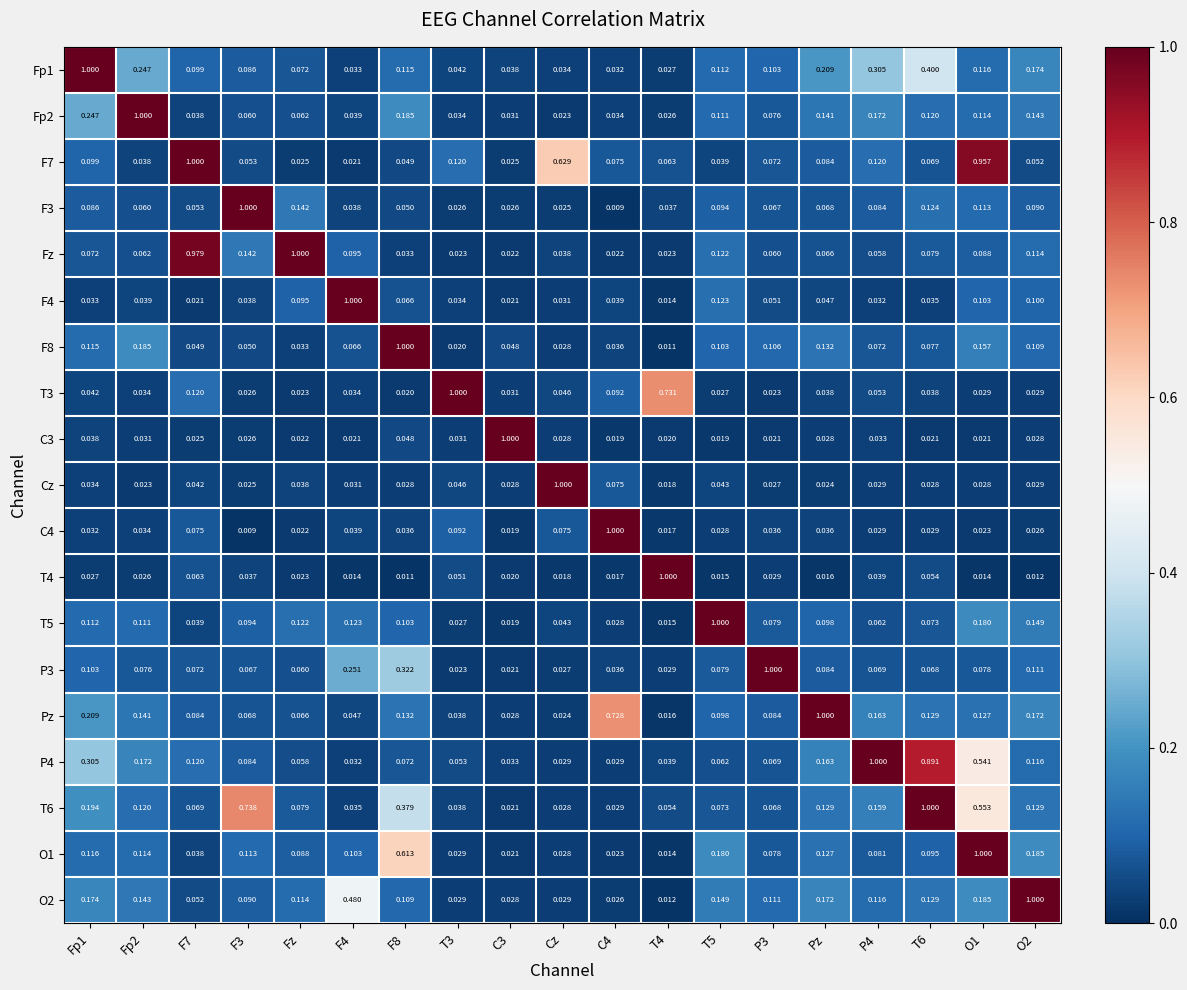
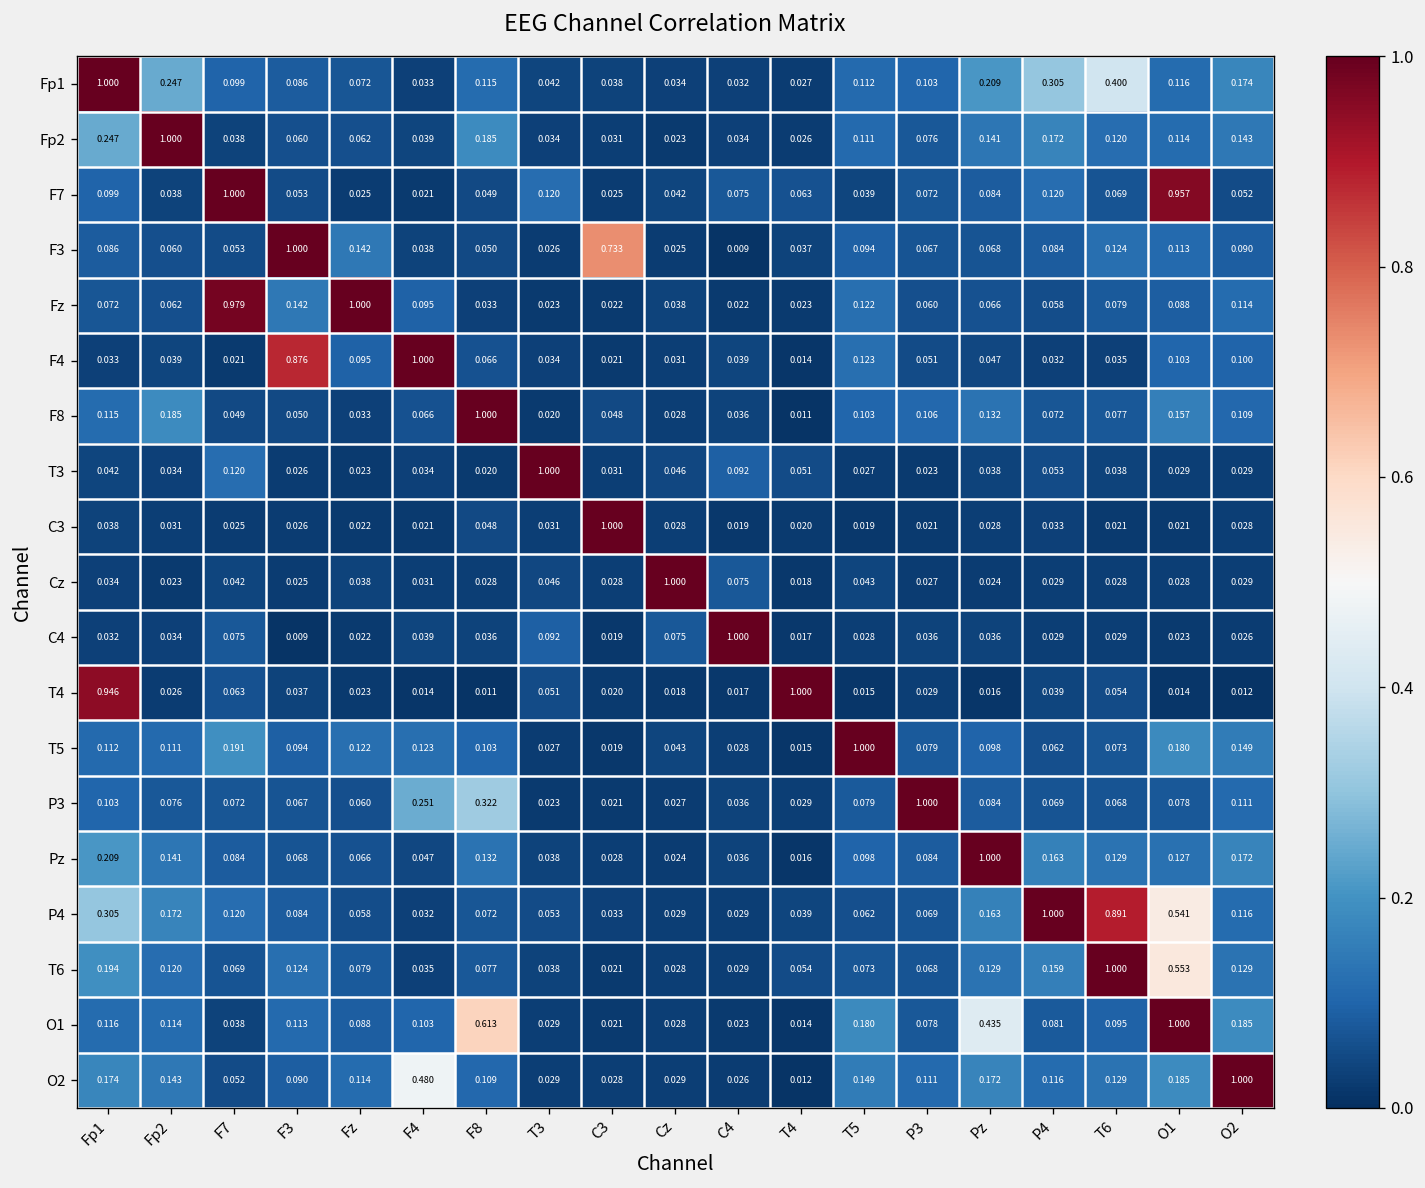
  {
    "F7": {
      "Fp1": 0.099,
      "Fp2": 0.038,
      "F7": 1.000,
      "F3": 0.053,
      "Fz": 0.025,
      "F4": 0.021,
      "F8": 0.049,
      "T3": 0.120,
      "C3": 0.025,
-     "Cz": 0.629,
+     "Cz": 0.042,
      "C4": 0.075,
      "T4": 0.063,
      "T5": 0.039,
      "P3": 0.072,
      "Pz": 0.084,
      "P4": 0.120,
      "T6": 0.069,
      "O1": 0.957,
      "O2": 0.052
    },
    "F3": {
      "Fp1": 0.086,
      "Fp2": 0.060,
      "F7": 0.053,
      "F3": 1.000,
      "Fz": 0.142,
      "F4": 0.038,
      "F8": 0.050,
      "T3": 0.026,
-     "C3": 0.026,
+     "C3": 0.733,
      "Cz": 0.025,
      "C4": 0.009,
      "T4": 0.037,
      "T5": 0.094,
      "P3": 0.067,
      "Pz": 0.068,
      "P4": 0.084,
      "T6": 0.124,
      "O1": 0.113,
      "O2": 0.090
    },
    "F4": {
      "Fp1": 0.033,
      "Fp2": 0.039,
      "F7": 0.021,
-     "F3": 0.038,
+     "F3": 0.876,
      "Fz": 0.095,
      "F4": 1.000,
      "F8": 0.066,
      "T3": 0.034,
      "C3": 0.021,
      "Cz": 0.031,
      "C4": 0.039,
      "T4": 0.014,
      "T5": 0.123,
      "P3": 0.051,
      "Pz": 0.047,
      "P4": 0.032,
      "T6": 0.035,
      "O1": 0.103,
      "O2": 0.100
    },
    "T3": {
      "Fp1": 0.042,
      "Fp2": 0.034,
      "F7": 0.120,
      "F3": 0.026,
      "Fz": 0.023,
      "F4": 0.034,
      "F8": 0.020,
      "T3": 1.000,
      "C3": 0.031,
      "Cz": 0.046,
      "C4": 0.092,
-     "T4": 0.731,
+     "T4": 0.051,
      "T5": 0.027,
      "P3": 0.023,
      "Pz": 0.038,
      "P4": 0.053,
      "T6": 0.038,
      "O1": 0.029,
      "O2": 0.029
    },
    "T4": {
-     "Fp1": 0.027,
+     "Fp1": 0.946,
      "Fp2": 0.026,
      "F7": 0.063,
      "F3": 0.037,
      "Fz": 0.023,
      "F4": 0.014,
      "F8": 0.011,
      "T3": 0.051,
      "C3": 0.020,
      "Cz": 0.018,
      "C4": 0.017,
      "T4": 1.000,
      "T5": 0.015,
      "P3": 0.029,
      "Pz": 0.016,
      "P4": 0.039,
      "T6": 0.054,
      "O1": 0.014,
      "O2": 0.012
    },
    "T5": {
      "Fp1": 0.112,
      "Fp2": 0.111,
-     "F7": 0.039,
+     "F7": 0.191,
      "F3": 0.094,
      "Fz": 0.122,
      "F4": 0.123,
      "F8": 0.103,
      "T3": 0.027,
      "C3": 0.019,
      "Cz": 0.043,
      "C4": 0.028,
      "T4": 0.015,
      "T5": 1.000,
      "P3": 0.079,
      "Pz": 0.098,
      "P4": 0.062,
      "T6": 0.073,
      "O1": 0.180,
      "O2": 0.149
    },
    "Pz": {
      "Fp1": 0.209,
      "Fp2": 0.141,
      "F7": 0.084,
      "F3": 0.068,
      "Fz": 0.066,
      "F4": 0.047,
      "F8": 0.132,
      "T3": 0.038,
      "C3": 0.028,
      "Cz": 0.024,
-     "C4": 0.728,
+     "C4": 0.036,
      "T4": 0.016,
      "T5": 0.098,
      "P3": 0.084,
      "Pz": 1.000,
      "P4": 0.163,
      "T6": 0.129,
      "O1": 0.127,
      "O2": 0.172
    },
    "T6": {
      "Fp1": 0.194,
      "Fp2": 0.120,
      "F7": 0.069,
-     "F3": 0.738,
+     "F3": 0.124,
      "Fz": 0.079,
      "F4": 0.035,
-     "F8": 0.379,
+     "F8": 0.077,
      "T3": 0.038,
      "C3": 0.021,
      "Cz": 0.028,
      "C4": 0.029,
      "T4": 0.054,
      "T5": 0.073,
      "P3": 0.068,
      "Pz": 0.129,
      "P4": 0.159,
      "T6": 1.000,
      "O1": 0.553,
      "O2": 0.129
    },
    "O1": {
      "Fp1": 0.116,
      "Fp2": 0.114,
      "F7": 0.038,
      "F3": 0.113,
      "Fz": 0.088,
      "F4": 0.103,
      "F8": 0.613,
      "T3": 0.029,
      "C3": 0.021,
      "Cz": 0.028,
      "C4": 0.023,
      "T4": 0.014,
      "T5": 0.180,
      "P3": 0.078,
-     "Pz": 0.127,
+     "Pz": 0.435,
      "P4": 0.081,
      "T6": 0.095,
      "O1": 1.000,
      "O2": 0.185
    }
  }
